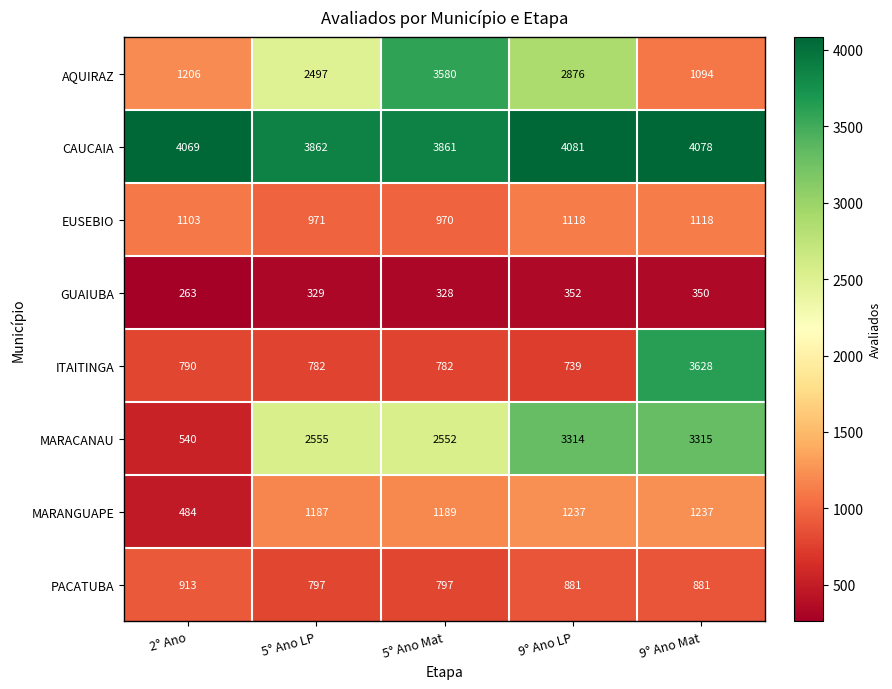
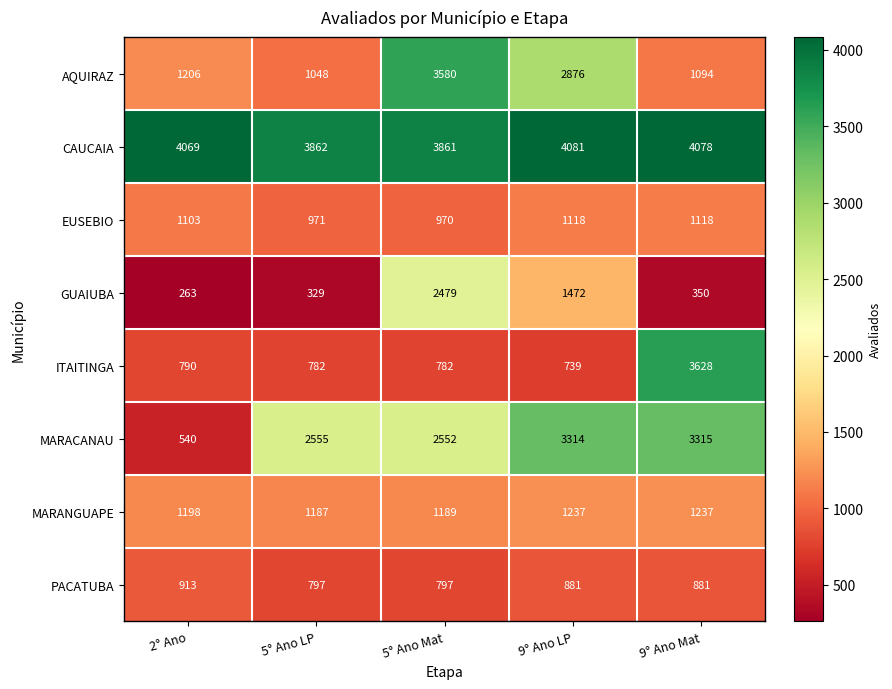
  {
    "AQUIRAZ": {
      "2° Ano": 1206,
-     "5° Ano LP": 2497,
+     "5° Ano LP": 1048,
      "5° Ano Mat": 3580,
      "9° Ano LP": 2876,
      "9° Ano Mat": 1094
    },
    "CAUCAIA": {
      "2° Ano": 4069,
      "5° Ano LP": 3862,
      "5° Ano Mat": 3861,
      "9° Ano LP": 4081,
      "9° Ano Mat": 4078
    },
    "EUSEBIO": {
      "2° Ano": 1103,
      "5° Ano LP": 971,
      "5° Ano Mat": 970,
      "9° Ano LP": 1118,
      "9° Ano Mat": 1118
    },
    "GUAIUBA": {
      "2° Ano": 263,
      "5° Ano LP": 329,
-     "5° Ano Mat": 328,
-     "9° Ano LP": 352,
+     "5° Ano Mat": 2479,
+     "9° Ano LP": 1472,
      "9° Ano Mat": 350
    },
    "ITAITINGA": {
      "2° Ano": 790,
      "5° Ano LP": 782,
      "5° Ano Mat": 782,
      "9° Ano LP": 739,
      "9° Ano Mat": 3628
    },
    "MARACANAU": {
      "2° Ano": 540,
      "5° Ano LP": 2555,
      "5° Ano Mat": 2552,
      "9° Ano LP": 3314,
      "9° Ano Mat": 3315
    },
    "MARANGUAPE": {
-     "2° Ano": 484,
+     "2° Ano": 1198,
      "5° Ano LP": 1187,
      "5° Ano Mat": 1189,
      "9° Ano LP": 1237,
      "9° Ano Mat": 1237
    },
    "PACATUBA": {
      "2° Ano": 913,
      "5° Ano LP": 797,
      "5° Ano Mat": 797,
      "9° Ano LP": 881,
      "9° Ano Mat": 881
    }
  }
